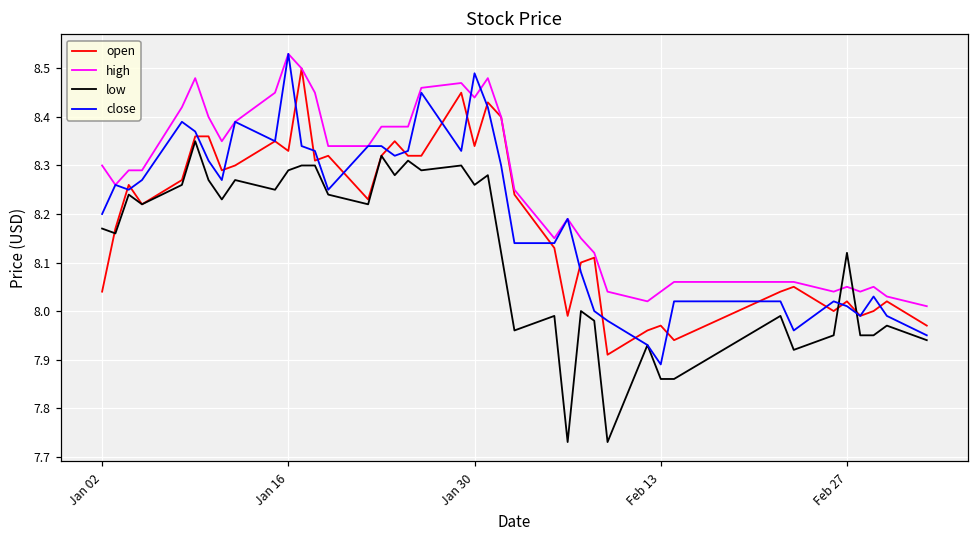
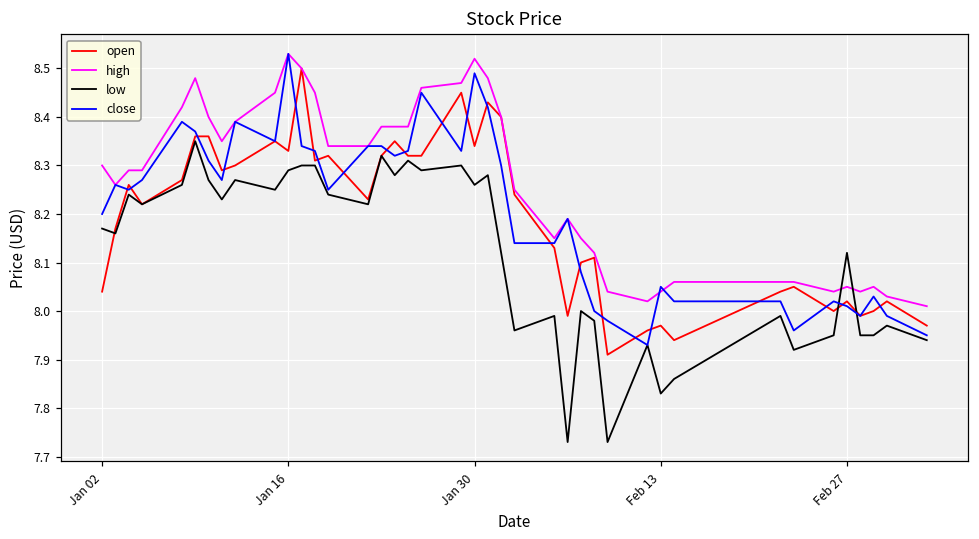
  {
    "open": {
      "Jan 02": 8.04,
      "Jan 16": 8.33,
      "Jan 30": 8.34,
      "Feb 13": 7.97,
      "Feb 27": 8.02
    },
    "high": {
      "Jan 02": 8.30,
-     "Jan 30": 8.44,
+     "Jan 30": 8.52,
      "Feb 13": 8.04,
      "Feb 27": 8.05
    },
    "low": {
      "Jan 02": 8.17,
      "Jan 16": 8.29,
      "Jan 30": 8.26,
-     "Feb 13": 7.86,
+     "Feb 13": 7.83,
      "Feb 27": 8.12
    },
    "close": {
      "Jan 02": 8.20,
      "Jan 30": 8.49,
-     "Feb 13": 7.89,
+     "Feb 13": 8.05,
      "Feb 27": 8.01
    }
  }
